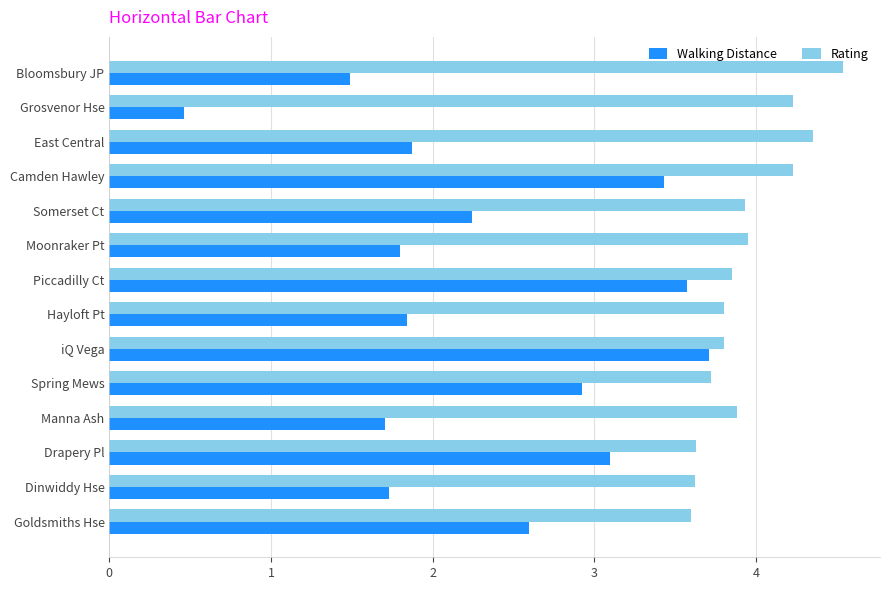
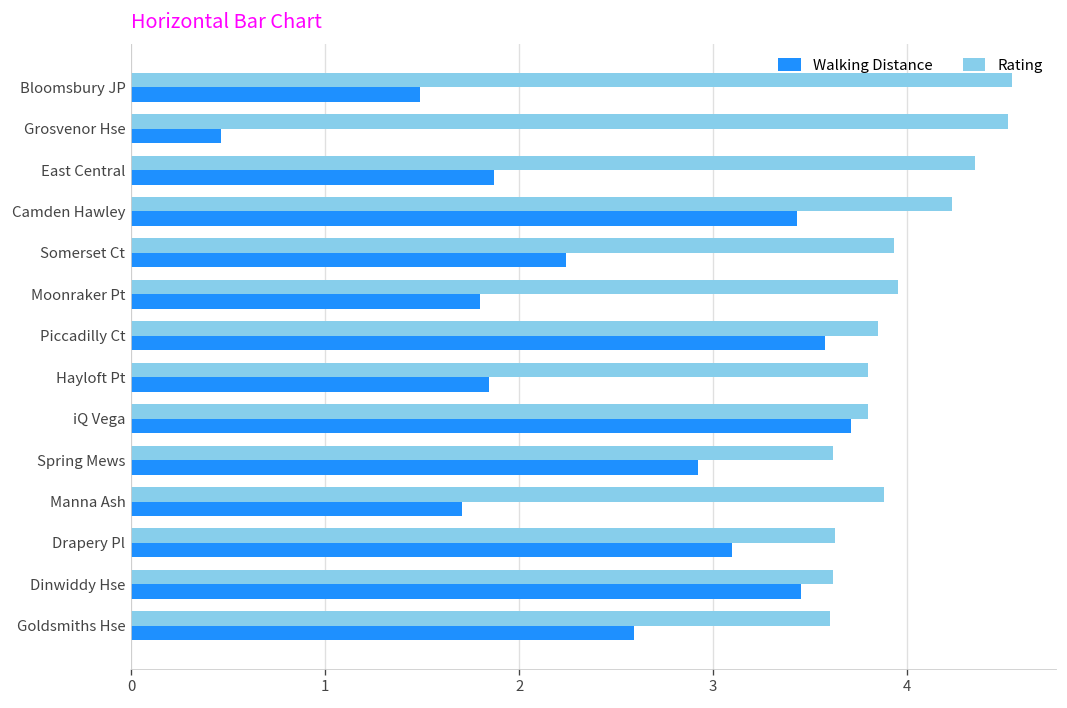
  {
    "Walking Distance": {
      "Bloomsbury JP": 1.49,
      "Grosvenor Hse": 0.46,
      "East Central": 1.87,
      "Camden Hawley": 3.43,
      "Somerset Ct": 2.24,
      "Moonraker Pt": 1.80,
      "Piccadilly Ct": 3.57,
      "Hayloft Pt": 1.84,
      "iQ Vega": 3.71,
      "Spring Mews": 2.92,
      "Manna Ash": 1.71,
      "Drapery Pl": 3.10,
-     "Dinwiddy Hse": 1.73,
+     "Dinwiddy Hse": 3.46,
      "Goldsmiths Hse": 2.59
    },
    "Rating": {
      "Bloomsbury JP": 4.54,
-     "Grosvenor Hse": 4.23,
+     "Grosvenor Hse": 4.52,
      "East Central": 4.35,
      "Camden Hawley": 4.23,
      "Somerset Ct": 3.93,
      "Moonraker Pt": 3.95,
      "Piccadilly Ct": 3.85,
      "Hayloft Pt": 3.80,
      "iQ Vega": 3.80,
-     "Spring Mews": 3.72,
+     "Spring Mews": 3.62,
      "Manna Ash": 3.88,
      "Drapery Pl": 3.63,
      "Dinwiddy Hse": 3.62,
      "Goldsmiths Hse": 3.60
    }
  }
